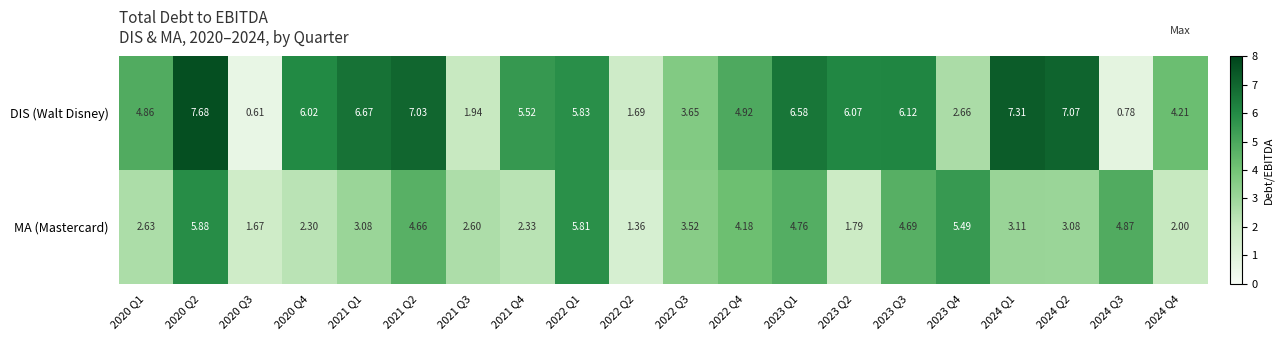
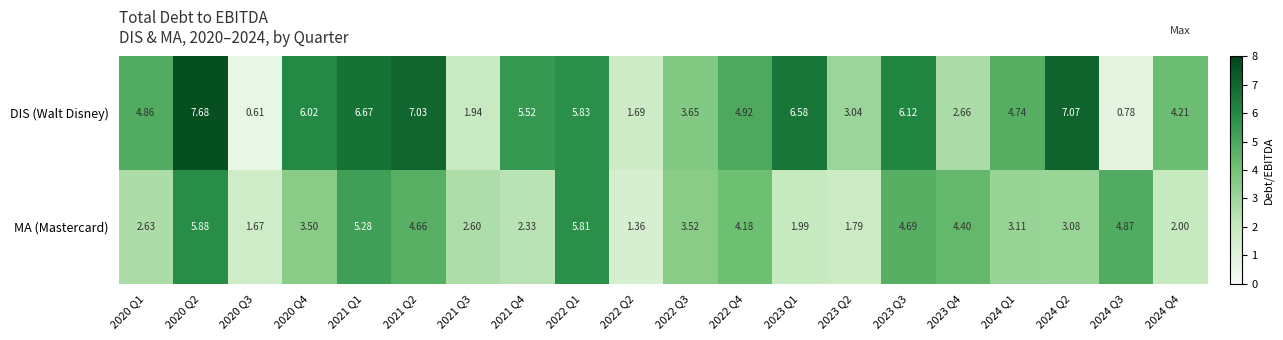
  {
    "DIS (Walt Disney)": {
      "2020 Q1": 4.86,
      "2020 Q2": 7.68,
      "2020 Q3": 0.61,
      "2020 Q4": 6.02,
      "2021 Q1": 6.67,
      "2021 Q2": 7.03,
      "2021 Q3": 1.94,
      "2021 Q4": 5.52,
      "2022 Q1": 5.83,
      "2022 Q2": 1.69,
      "2022 Q3": 3.65,
      "2022 Q4": 4.92,
      "2023 Q1": 6.58,
-     "2023 Q2": 6.07,
+     "2023 Q2": 3.04,
      "2023 Q3": 6.12,
      "2023 Q4": 2.66,
-     "2024 Q1": 7.31,
+     "2024 Q1": 4.74,
      "2024 Q2": 7.07,
      "2024 Q3": 0.78,
      "2024 Q4": 4.21
    },
    "MA (Mastercard)": {
      "2020 Q1": 2.63,
      "2020 Q2": 5.88,
      "2020 Q3": 1.67,
-     "2020 Q4": 2.30,
-     "2021 Q1": 3.08,
+     "2020 Q4": 3.50,
+     "2021 Q1": 5.28,
      "2021 Q2": 4.66,
      "2021 Q3": 2.60,
      "2021 Q4": 2.33,
      "2022 Q1": 5.81,
      "2022 Q2": 1.36,
      "2022 Q3": 3.52,
      "2022 Q4": 4.18,
-     "2023 Q1": 4.76,
+     "2023 Q1": 1.99,
      "2023 Q2": 1.79,
      "2023 Q3": 4.69,
-     "2023 Q4": 5.49,
+     "2023 Q4": 4.40,
      "2024 Q1": 3.11,
      "2024 Q2": 3.08,
      "2024 Q3": 4.87,
      "2024 Q4": 2.00
    }
  }
